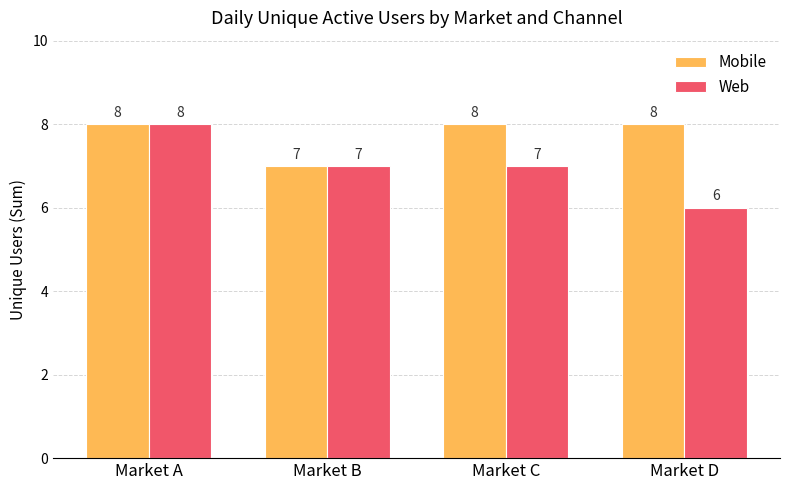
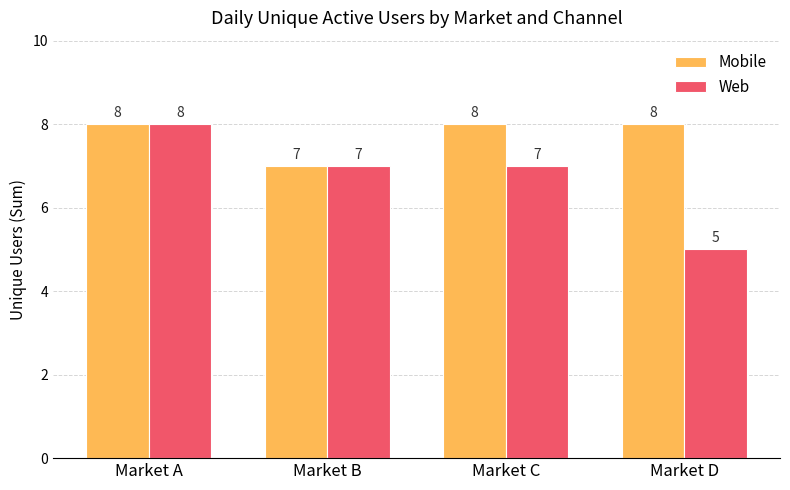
  {
    "Mobile": {
      "Market A": 8,
      "Market B": 7,
      "Market C": 8,
      "Market D": 8
    },
    "Web": {
      "Market A": 8,
      "Market B": 7,
      "Market C": 7,
-     "Market D": 6
+     "Market D": 5
    }
  }
